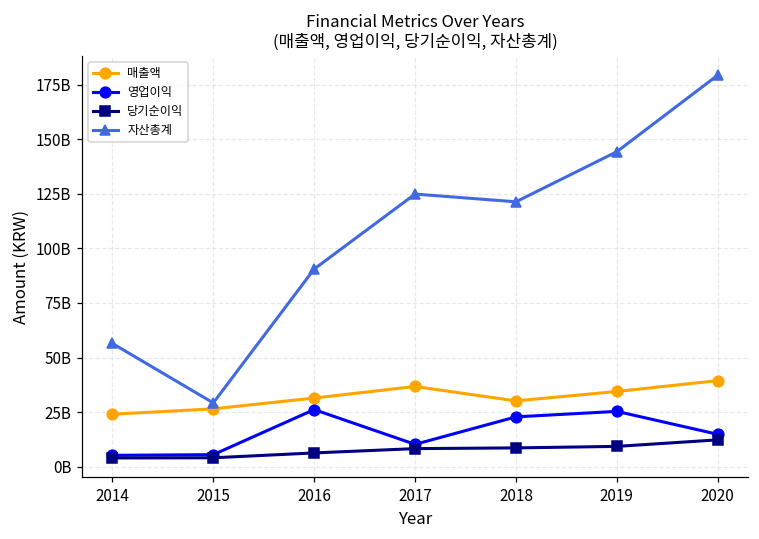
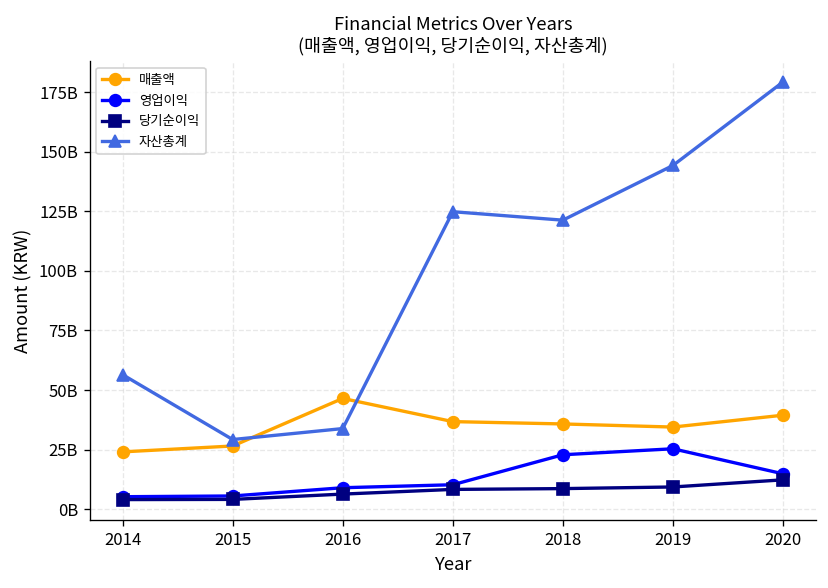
  {
    "매출액": {
      "2014": 24000000000,
      "2015": 27000000000,
-     "2016": 31000000000,
+     "2016": 46000000000,
      "2017": 37000000000,
-     "2018": 30000000000,
+     "2018": 36000000000,
      "2019": 34000000000,
      "2020": 39000000000
    },
    "영업이익": {
      "2015": 6000000000,
-     "2016": 26000000000,
+     "2016": 9000000000,
      "2017": 10000000000,
      "2018": 23000000000,
      "2019": 25000000000,
      "2020": 15000000000
    },
    "당기순이익": {
      "2015": 4000000000,
      "2016": 6000000000,
      "2017": 8000000000,
      "2018": 9000000000,
      "2019": 9000000000,
      "2020": 12000000000
    },
    "자산총계": {
      "2014": 56000000000,
      "2015": 29000000000,
-     "2016": 91000000000,
+     "2016": 34000000000,
      "2017": 125000000000,
      "2018": 121000000000,
      "2019": 144000000000,
      "2020": 179000000000
    }
  }
